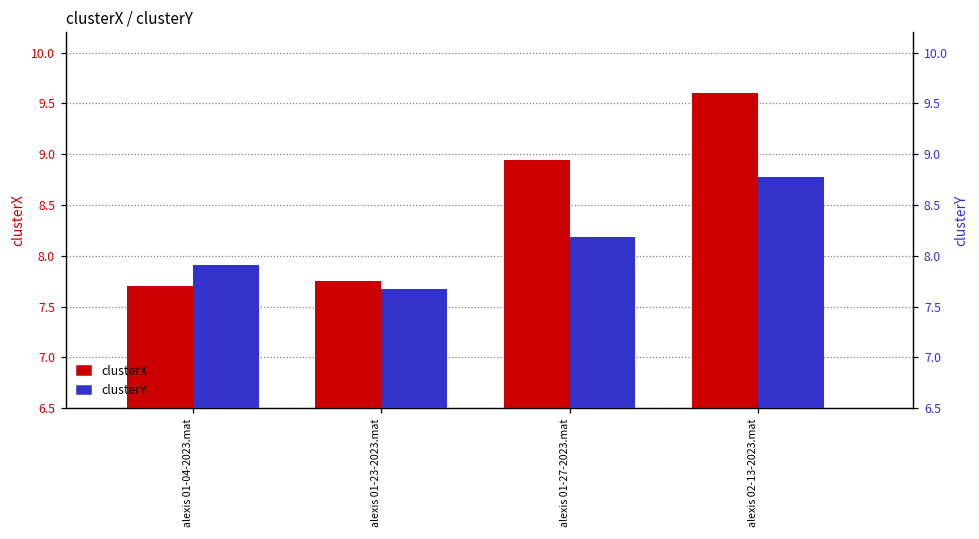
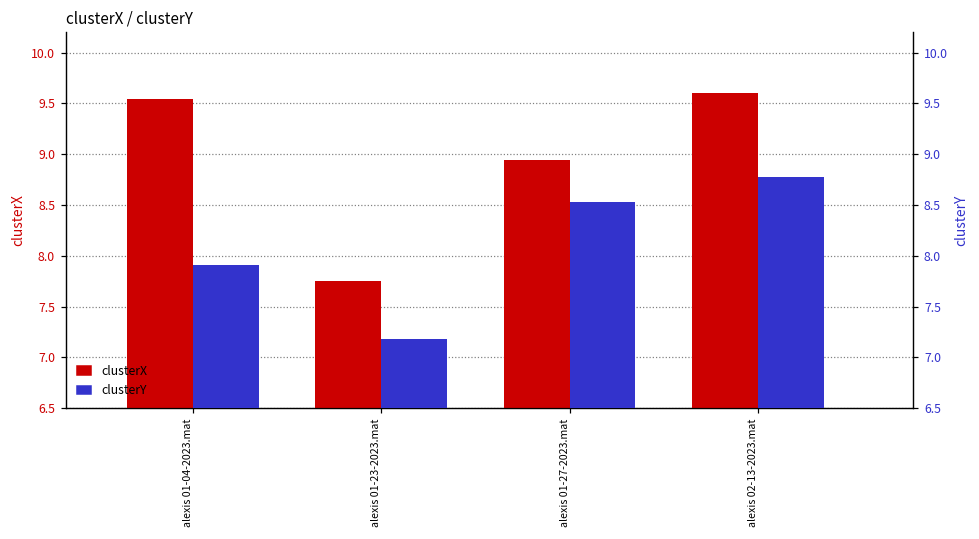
  {
    "clusterX": {
-     "alexis 01-04-2023.mat": 7.7,
+     "alexis 01-04-2023.mat": 9.5,
      "alexis 01-23-2023.mat": 7.8,
      "alexis 01-27-2023.mat": 8.9,
      "alexis 02-13-2023.mat": 9.6
    },
    "clusterY": {
      "alexis 01-04-2023.mat": 7.9,
-     "alexis 01-23-2023.mat": 7.7,
-     "alexis 01-27-2023.mat": 8.2,
+     "alexis 01-23-2023.mat": 7.2,
+     "alexis 01-27-2023.mat": 8.5,
      "alexis 02-13-2023.mat": 8.8
    }
  }
